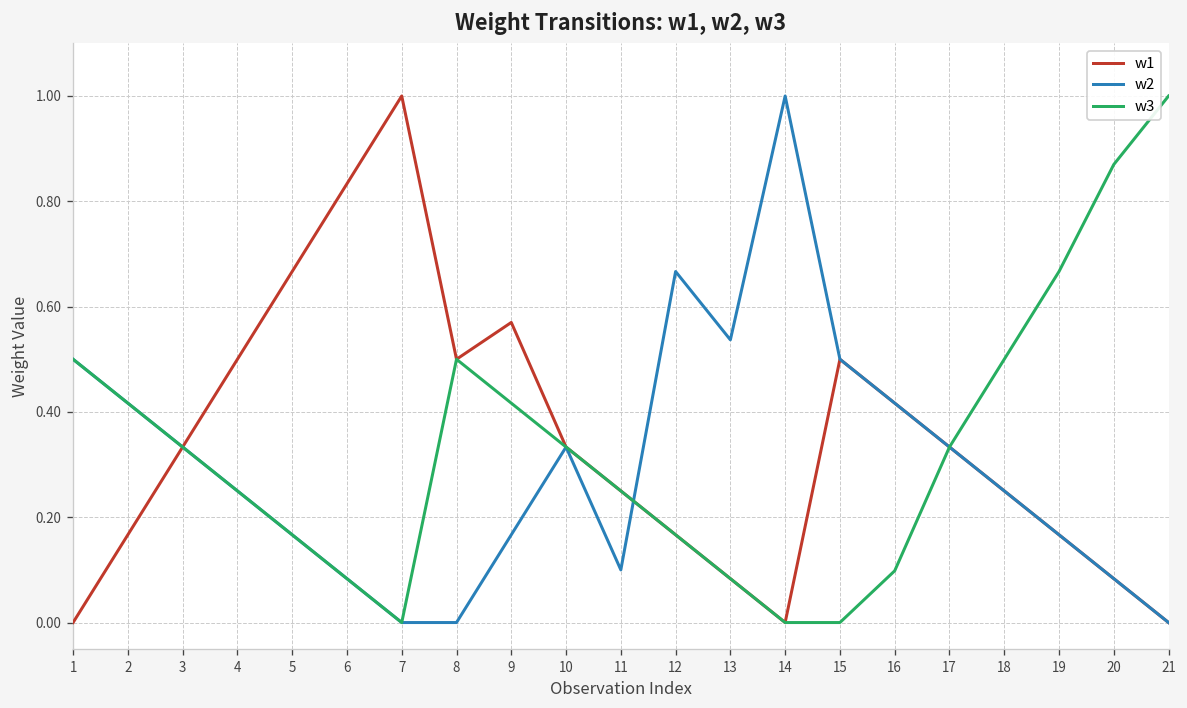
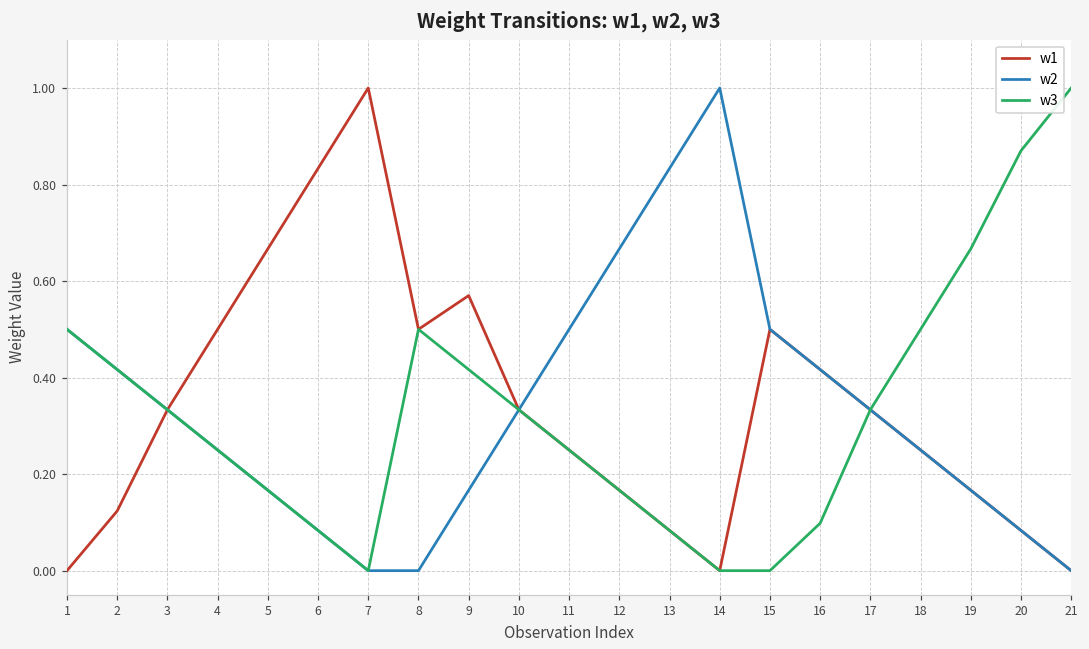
  {
    "w1": {
      "1": 0.00,
-     "2": 0.17,
+     "2": 0.12,
      "4": 0.50,
      "5": 0.67,
      "6": 0.83,
      "7": 1.00,
      "9": 0.57
    },
    "w2": {
      "8": 0.00,
      "9": 0.17,
-     "11": 0.1,
+     "11": 0.5,
      "12": 0.67,
-     "13": 0.54,
+     "13": 0.83,
      "14": 1.00
    },
    "w3": {
      "9": 0.42,
      "15": 0.00,
      "16": 0.10,
      "18": 0.50,
      "19": 0.67,
      "20": 0.87,
      "21": 1.00
    }
  }
